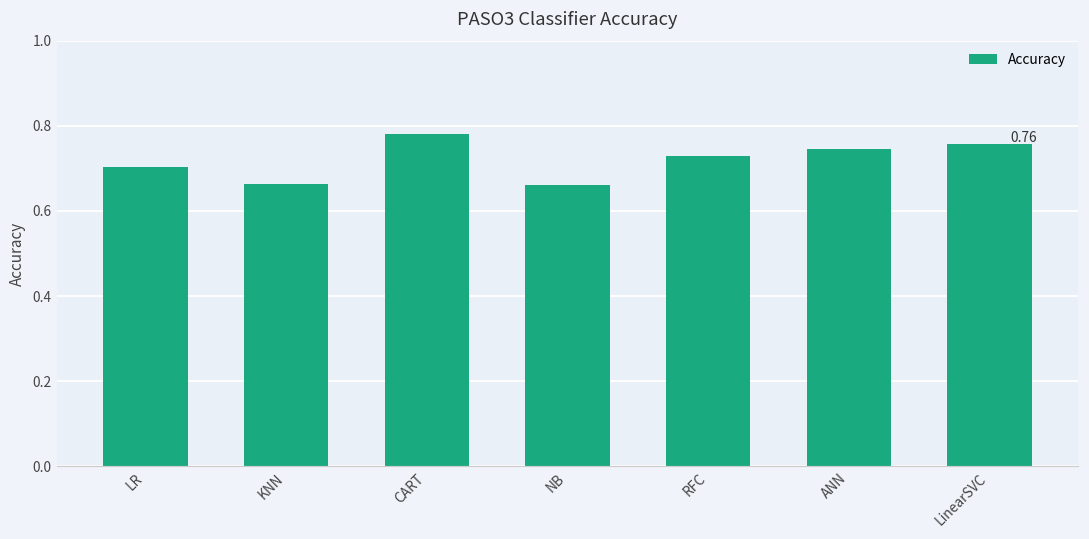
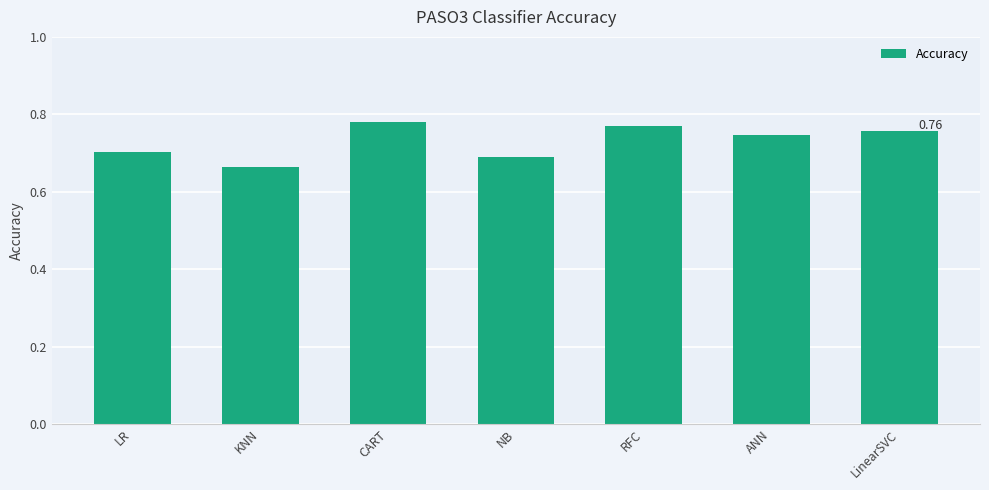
  {
    "LR": 0.70,
    "KNN": 0.66,
    "CART": 0.78,
-   "NB": 0.66,
-   "RFC": 0.73,
+   "NB": 0.69,
+   "RFC": 0.77,
    "ANN": 0.75
  }
